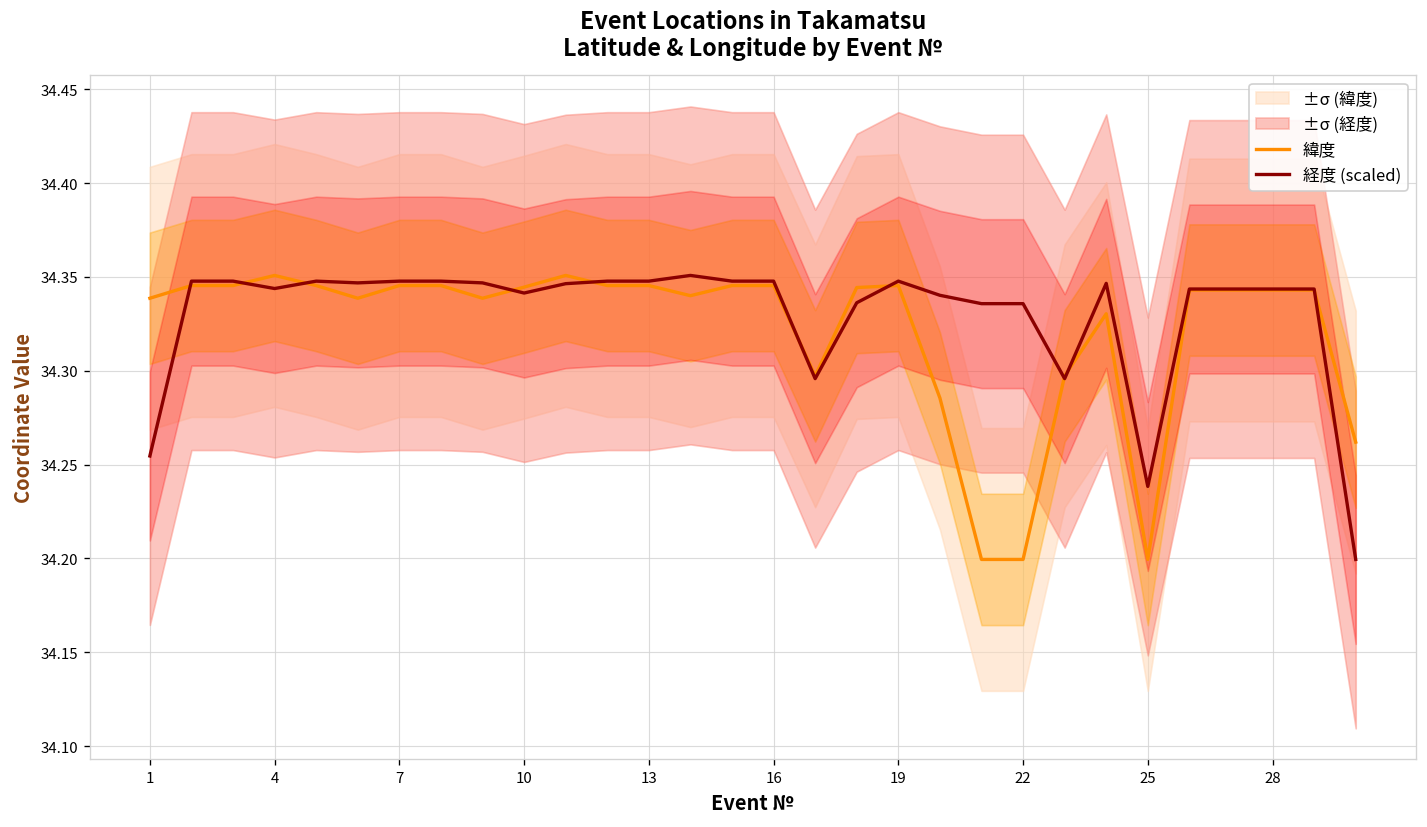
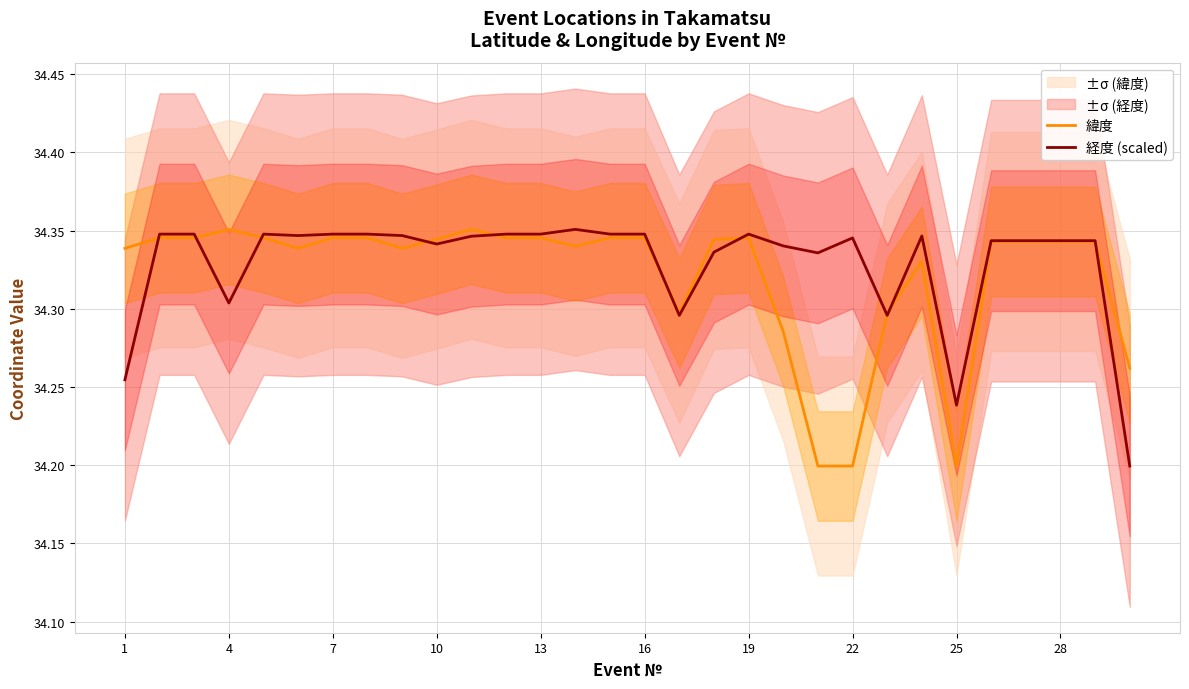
  {
    "経度 (scaled)": {
      "1": 34.255,
-     "4": 34.344,
+     "4": 34.304,
      "7": 34.348,
      "10": 34.341,
      "13": 34.348,
      "16": 34.348,
      "19": 34.348,
-     "22": 34.336,
+     "22": 34.345,
      "25": 34.238
    }
  }
